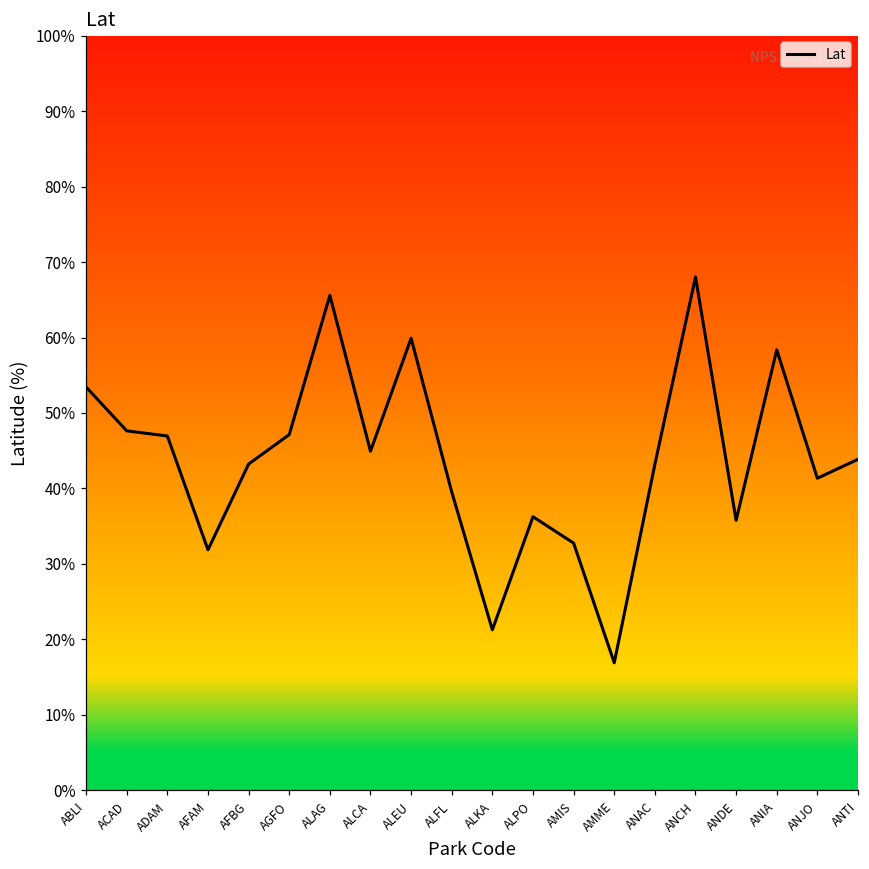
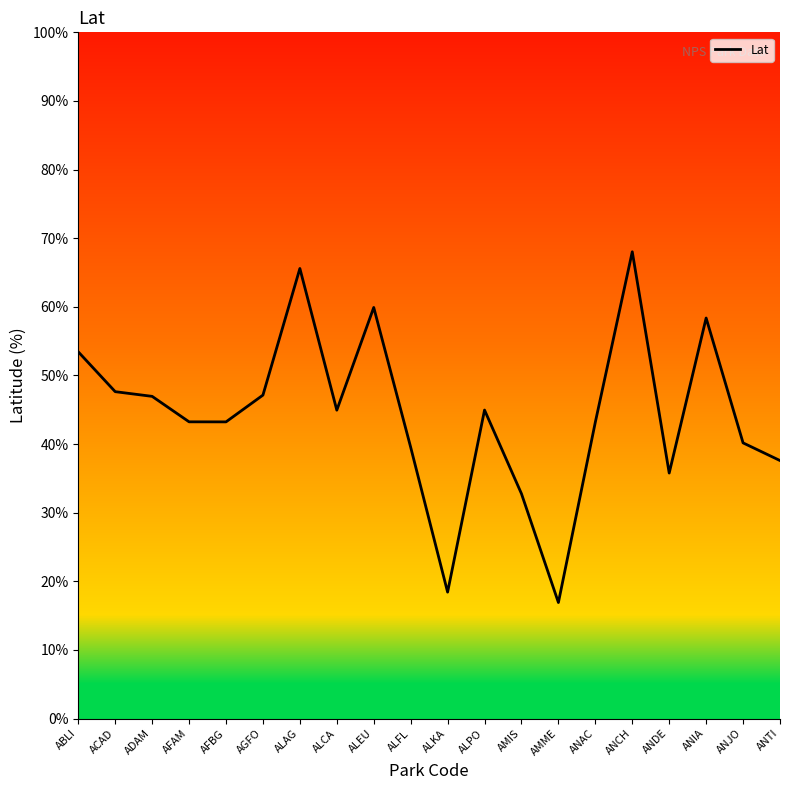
  {
    "ABLI": "53%",
    "ACAD": "48%",
    "ADAM": "47%",
-   "AFAM": "32%",
+   "AFAM": "43%",
    "AFBG": "43%",
    "AGFO": "47%",
    "ALAG": "66%",
    "ALCA": "45%",
    "ALEU": "60%",
    "ALFL": "40%",
-   "ALKA": "21%",
-   "ALPO": "36%",
+   "ALKA": "18%",
+   "ALPO": "45%",
    "AMIS": "33%",
    "AMME": "17%",
    "ANAC": "43%",
    "ANCH": "68%",
    "ANDE": "36%",
    "ANIA": "58%",
-   "ANJO": "41%",
-   "ANTI": "44%"
+   "ANJO": "40%",
+   "ANTI": "38%"
  }
